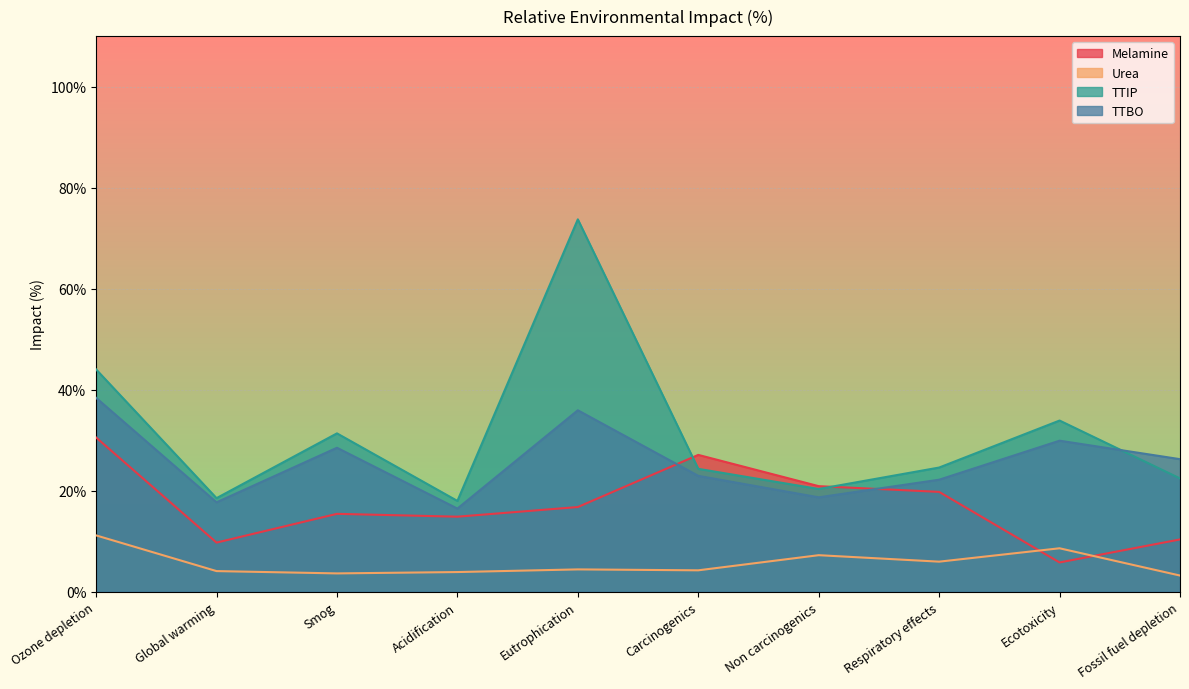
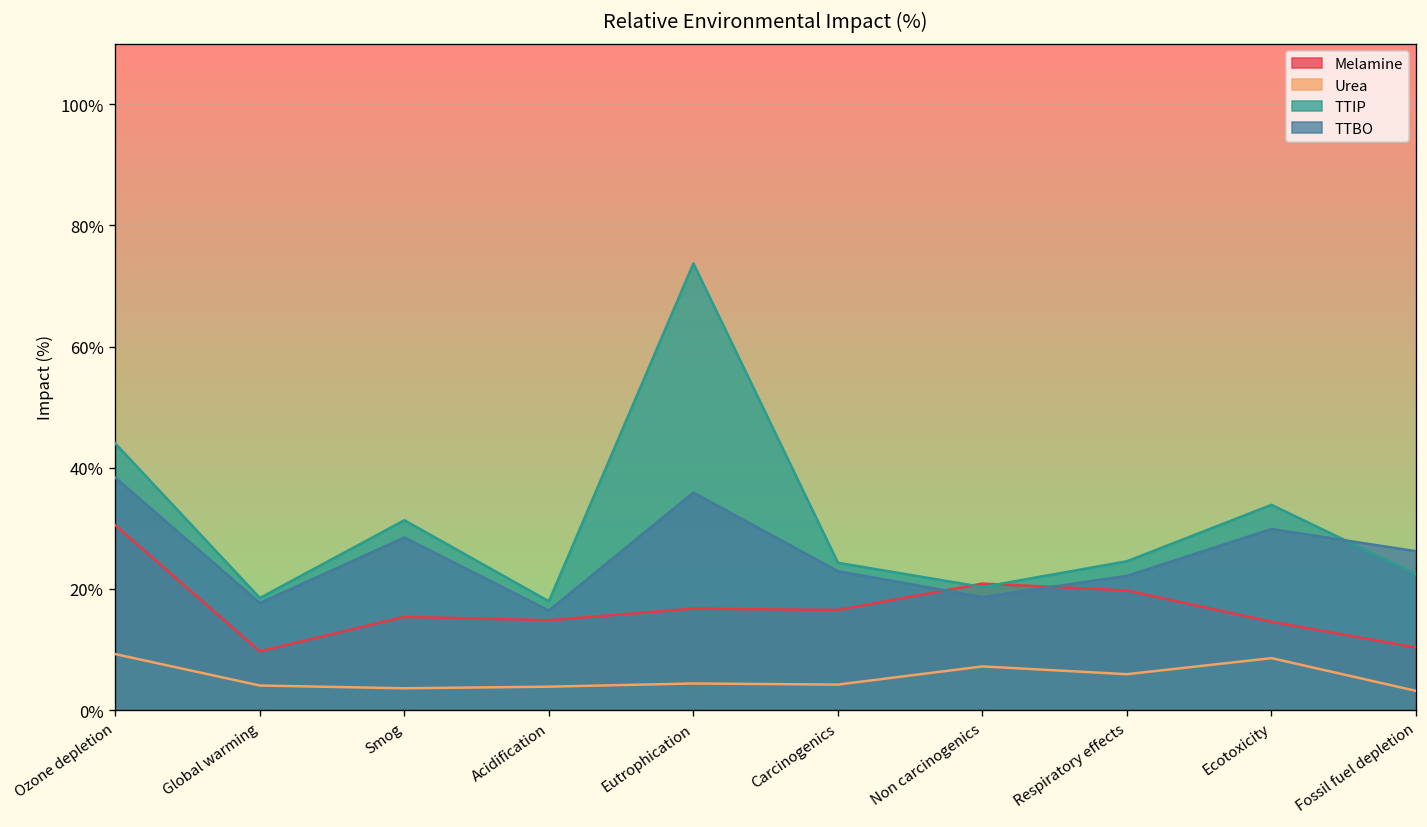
  {
    "Melamine": {
      "Ozone depletion": "31%",
      "Global warming": "10%",
      "Smog": "15%",
      "Acidification": "15%",
      "Eutrophication": "17%",
-     "Carcinogenics": "27%",
+     "Carcinogenics": "17%",
      "Non carcinogenics": "21%",
      "Respiratory effects": "20%",
-     "Ecotoxicity": "6%",
+     "Ecotoxicity": "15%",
      "Fossil fuel depletion": "10%"
    },
    "Urea": {
-     "Ozone depletion": "11%",
+     "Ozone depletion": "9%",
      "Global warming": "4%",
      "Smog": "4%",
      "Acidification": "4%",
      "Eutrophication": "4%",
      "Carcinogenics": "4%",
      "Non carcinogenics": "7%",
      "Respiratory effects": "6%",
      "Ecotoxicity": "9%",
      "Fossil fuel depletion": "3%"
    }
  }
